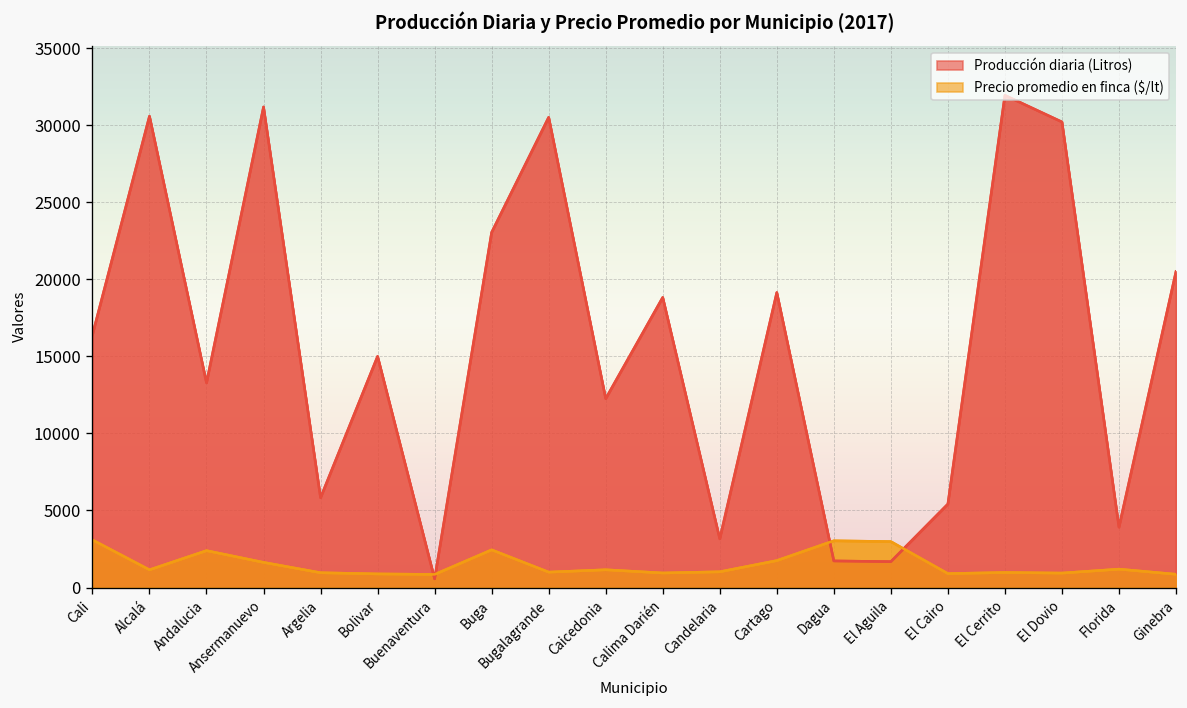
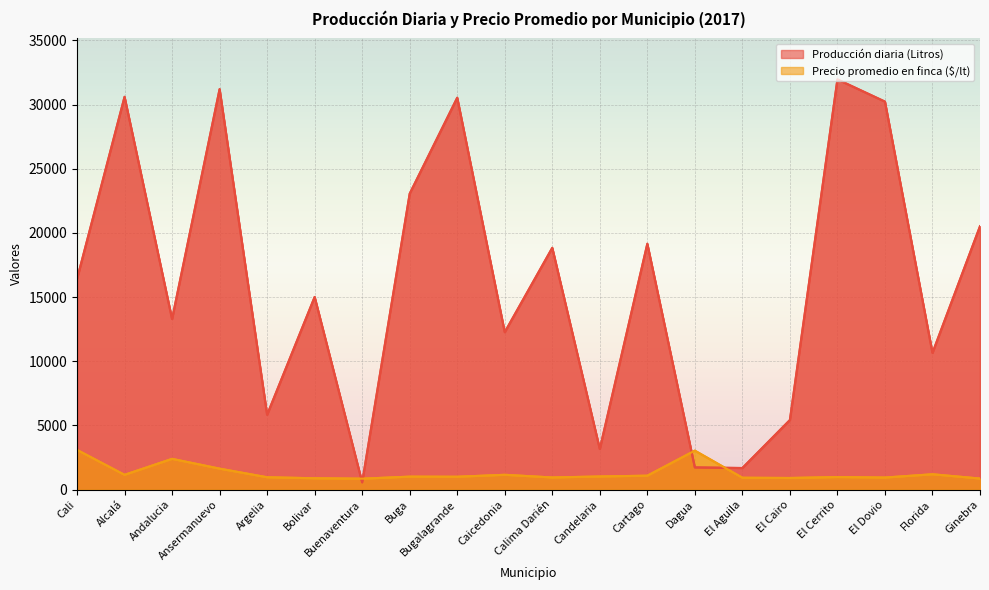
  {
    "Producción diaria (Litros)": {
      "Cali": 16400,
      "Alcalá": 30600,
      "Andalucia": 13300,
      "Ansermanuevo": 31200,
      "Argelia": 5800,
      "Bolivar": 15000,
      "Buenaventura": 600,
      "Buga": 23100,
      "Bugalagrande": 30500,
      "Caicedonia": 12300,
      "Calima Darién": 18800,
      "Candelaria": 3200,
      "Cartago": 19200,
      "Dagua": 1700,
      "El Aguila": 1700,
      "El Cairo": 5400,
      "El Dovio": 30200,
-     "Florida": 3900,
+     "Florida": 10700,
      "Ginebra": 20500
    },
    "Precio promedio en finca ($/lt)": {
      "Cali": 3100,
      "Alcalá": 1200,
      "Andalucia": 2400,
      "Ansermanuevo": 1600,
      "Argelia": 1000,
      "Bolivar": 900,
      "Buenaventura": 900,
-     "Buga": 2400,
+     "Buga": 1000,
      "Bugalagrande": 1000,
      "Caicedonia": 1200,
      "Calima Darién": 900,
      "Candelaria": 1000,
-     "Cartago": 1700,
+     "Cartago": 1100,
      "Dagua": 3000,
-     "El Aguila": 3000,
+     "El Aguila": 900,
      "El Cairo": 900,
      "El Cerrito": 1000,
      "El Dovio": 900,
      "Florida": 1200,
      "Ginebra": 900
    }
  }
